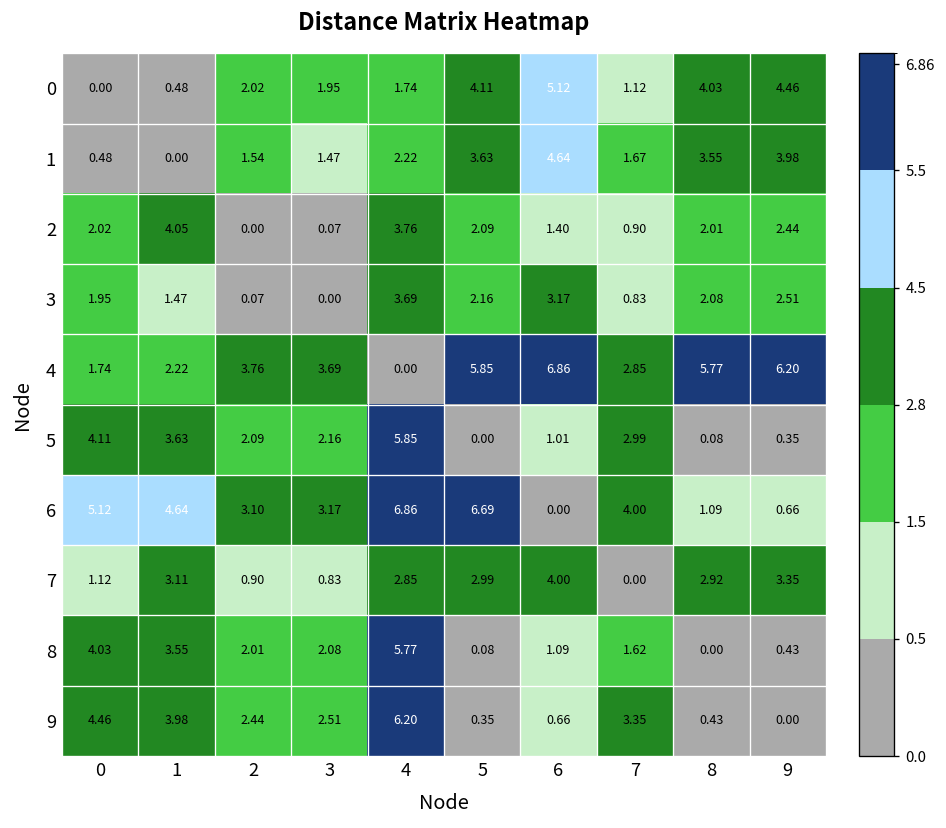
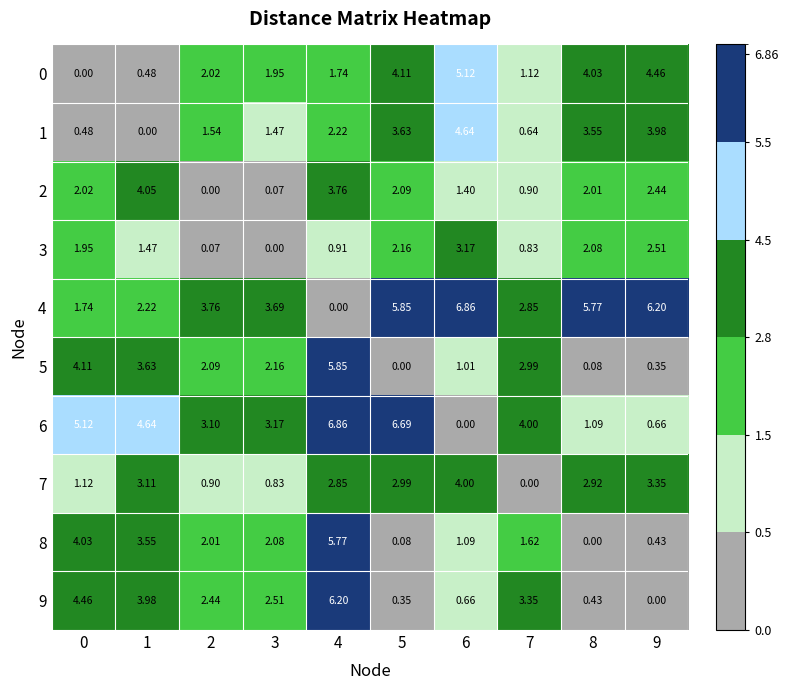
  {
    "0": {
      "0": 0.00,
      "1": 0.48,
      "2": 2.02,
      "3": 1.95,
      "4": 1.74,
      "5": 4.11,
      "6": 5.12,
      "7": 1.12,
      "8": 4.03,
      "9": 4.46
    },
    "1": {
      "0": 0.48,
      "1": 0.00,
      "2": 1.54,
      "3": 1.47,
      "4": 2.22,
      "5": 3.63,
      "6": 4.64,
-     "7": 1.67,
+     "7": 0.64,
      "8": 3.55,
      "9": 3.98
    },
    "2": {
      "0": 2.02,
      "1": 4.05,
      "2": 0.00,
      "3": 0.07,
      "4": 3.76,
      "5": 2.09,
      "6": 1.40,
      "7": 0.90,
      "8": 2.01,
      "9": 2.44
    },
    "3": {
      "0": 1.95,
      "1": 1.47,
      "2": 0.07,
      "3": 0.00,
-     "4": 3.69,
+     "4": 0.91,
      "5": 2.16,
      "6": 3.17,
      "7": 0.83,
      "8": 2.08,
      "9": 2.51
    },
    "4": {
      "0": 1.74,
      "1": 2.22,
      "2": 3.76,
      "3": 3.69,
      "4": 0.00,
      "5": 5.85,
      "6": 6.86,
      "7": 2.85,
      "8": 5.77,
      "9": 6.20
    },
    "5": {
      "0": 4.11,
      "1": 3.63,
      "2": 2.09,
      "3": 2.16,
      "4": 5.85,
      "5": 0.00,
      "6": 1.01,
      "7": 2.99,
      "8": 0.08,
      "9": 0.35
    },
    "6": {
      "0": 5.12,
      "1": 4.64,
      "2": 3.10,
      "3": 3.17,
      "4": 6.86,
      "5": 6.69,
      "6": 0.00,
      "7": 4.00,
      "8": 1.09,
      "9": 0.66
    },
    "7": {
      "0": 1.12,
      "1": 3.11,
      "2": 0.90,
      "3": 0.83,
      "4": 2.85,
      "5": 2.99,
      "6": 4.00,
      "7": 0.00,
      "8": 2.92,
      "9": 3.35
    },
    "8": {
      "0": 4.03,
      "1": 3.55,
      "2": 2.01,
      "3": 2.08,
      "4": 5.77,
      "5": 0.08,
      "6": 1.09,
      "7": 1.62,
      "8": 0.00,
      "9": 0.43
    },
    "9": {
      "0": 4.46,
      "1": 3.98,
      "2": 2.44,
      "3": 2.51,
      "4": 6.20,
      "5": 0.35,
      "6": 0.66,
      "7": 3.35,
      "8": 0.43,
      "9": 0.00
    }
  }
